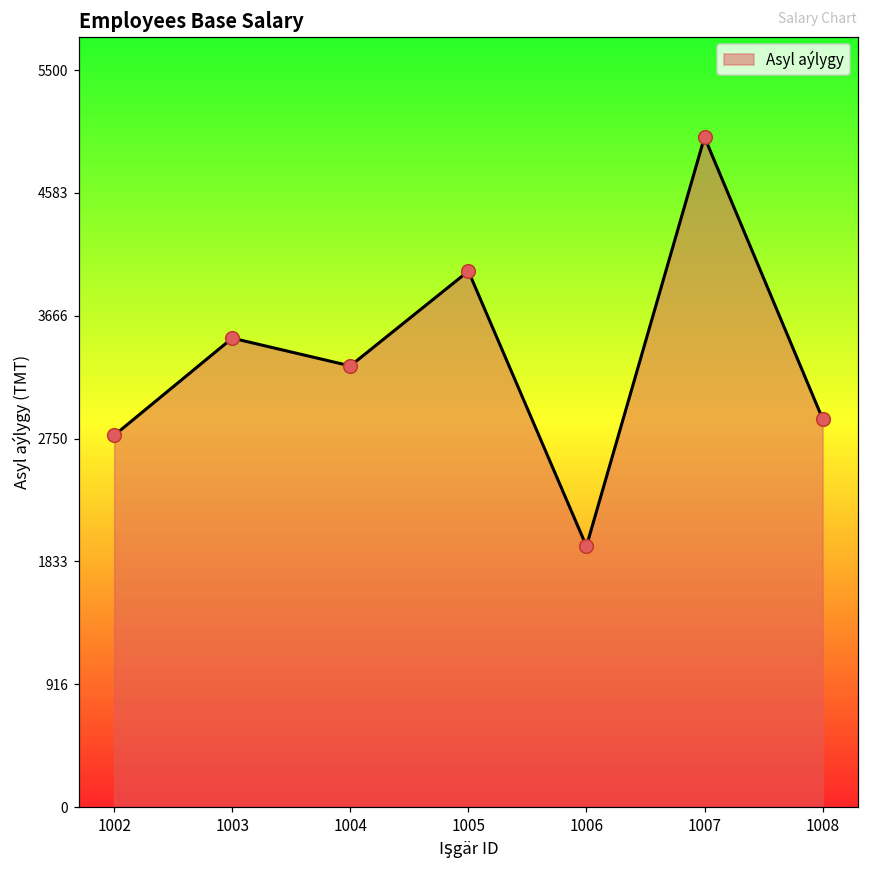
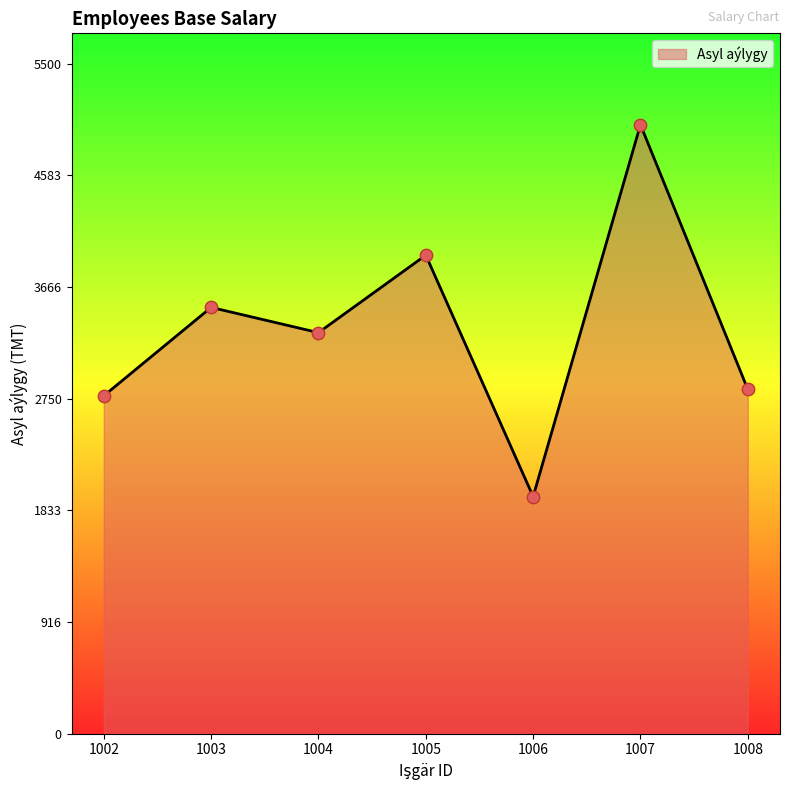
  {
    "1002": 2770,
    "1003": 3500,
    "1004": 3290,
-   "1005": 4000,
+   "1005": 3930,
    "1006": 1950,
    "1007": 5000,
-   "1008": 2900
+   "1008": 2830
  }
